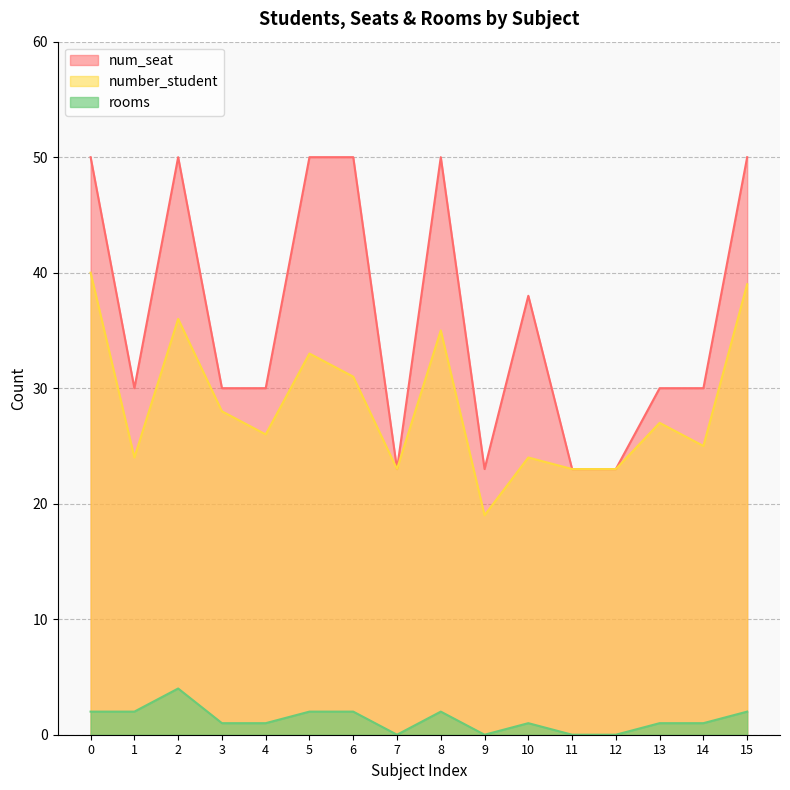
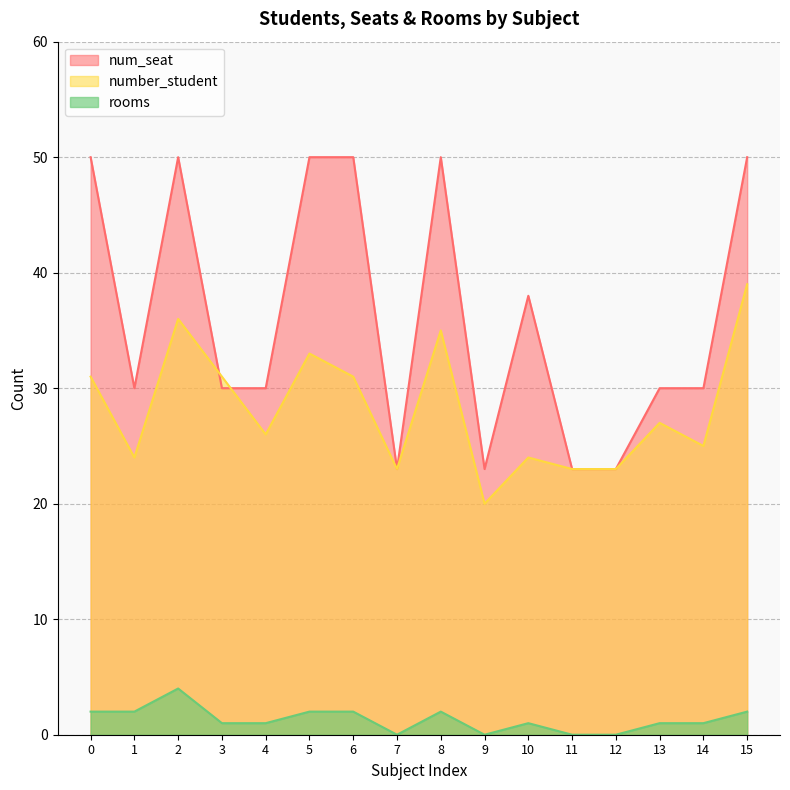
  {
    "num_seat": {
      "0": 50,
      "1": 30,
      "2": 50,
      "3": 30,
      "4": 30,
      "5": 50,
      "6": 50,
      "8": 50,
      "9": 23,
      "10": 38,
      "13": 30,
      "14": 30,
      "15": 50
    },
    "number_student": {
-     "0": 40,
+     "0": 31,
      "1": 24,
      "2": 36,
-     "3": 28,
+     "3": 31,
      "4": 26,
      "5": 33,
      "6": 31,
      "8": 35,
-     "9": 19,
+     "9": 20,
      "10": 24,
      "13": 27,
      "14": 25,
      "15": 39
    },
    "rooms": {
      "0": 2,
      "1": 2,
      "2": 4,
      "3": 1,
      "4": 1,
      "5": 2,
      "6": 2,
      "7": 0,
      "8": 2,
      "9": 0,
      "10": 1,
      "11": 0,
      "12": 0,
      "13": 1,
      "14": 1,
      "15": 2
    }
  }
